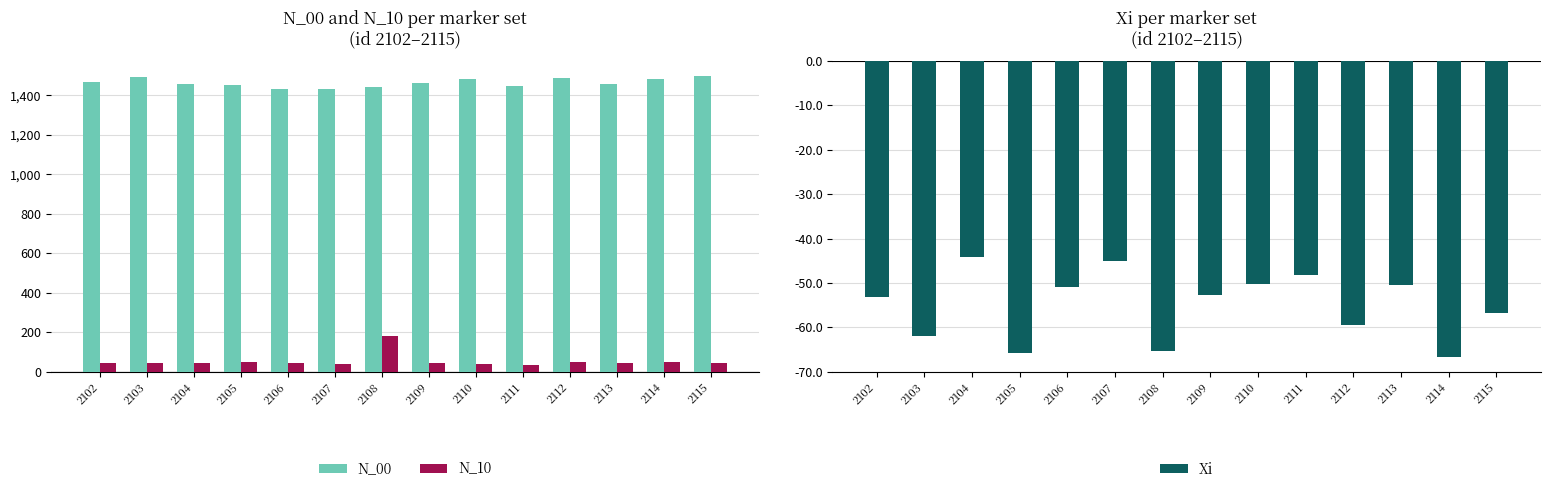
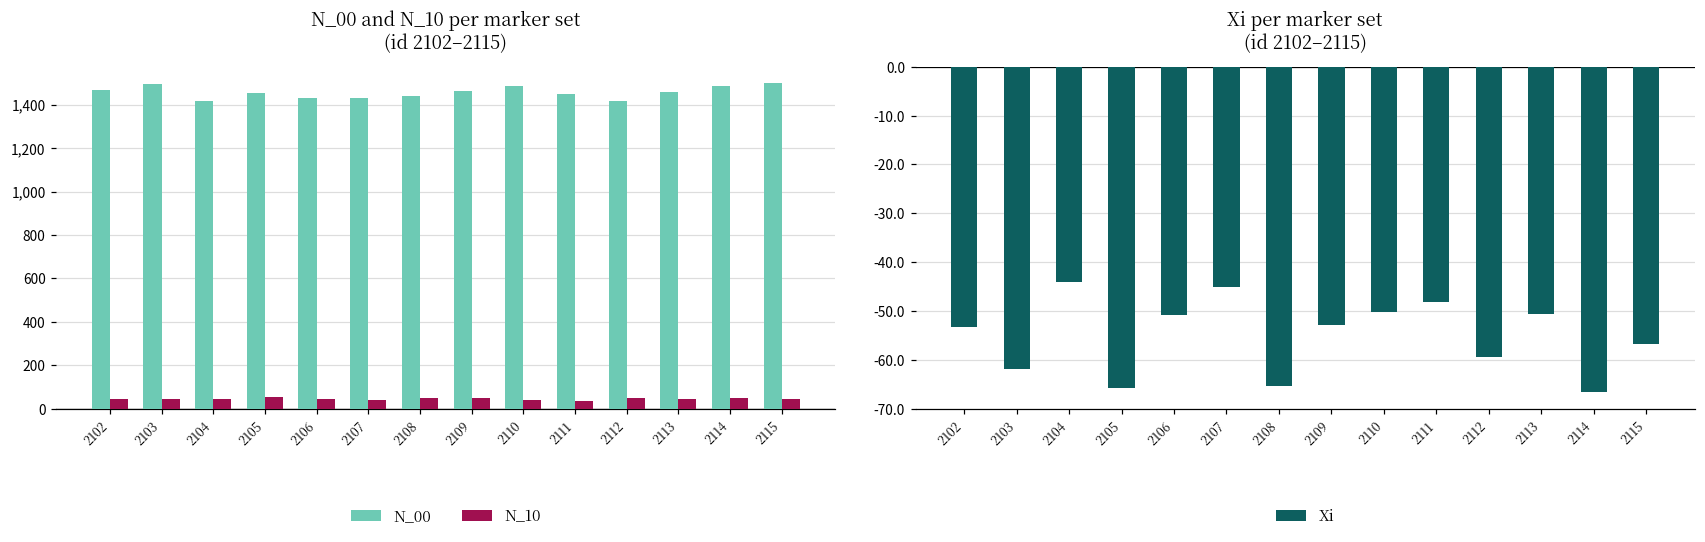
  {
    "N_00 and N_10 per marker set (id 2102–2115)": {
      "N_00": {
        "2102": "1,470",
        "2103": "1,490",
-       "2104": "1,460",
+       "2104": "1,420",
        "2105": "1,450",
        "2106": "1,430",
        "2107": "1,430",
        "2108": "1,440",
        "2109": "1,470",
        "2110": "1,480",
        "2111": "1,450",
-       "2112": "1,490",
+       "2112": "1,420",
        "2113": "1,460",
        "2114": "1,490",
        "2115": "1,500"
      },
      "N_10": {
        "2102": "50",
        "2103": "50",
        "2104": "40",
        "2105": "50",
        "2106": "40",
        "2107": "40",
-       "2108": "180",
+       "2108": "50",
        "2109": "50",
        "2110": "40",
        "2111": "30",
        "2112": "50",
        "2113": "40",
        "2114": "50",
        "2115": "40"
      }
    },
    "Xi per marker set (id 2102–2115)": {
      "2102": "-53",
      "2103": "-62",
      "2104": "-44",
      "2105": "-66",
      "2106": "-51",
      "2107": "-45",
      "2108": "-65",
      "2109": "-53",
      "2110": "-50",
      "2111": "-48",
      "2112": "-60",
      "2113": "-51",
      "2114": "-67",
      "2115": "-57"
    }
  }
